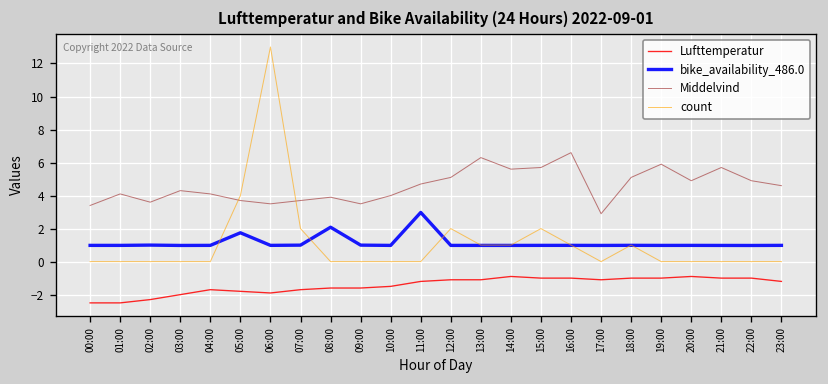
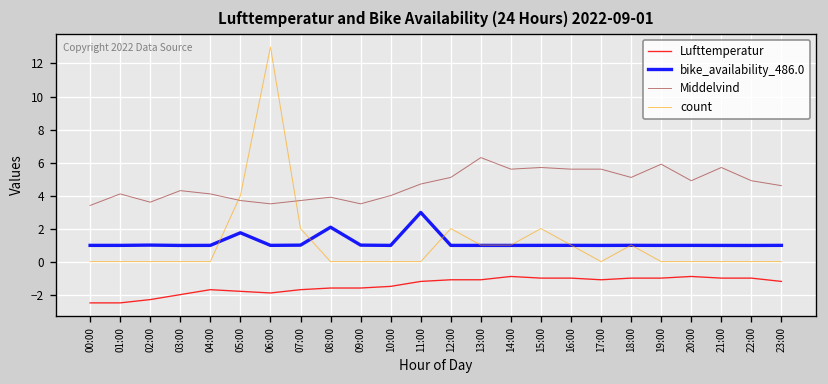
  {
    "Lufttemperatur": {
      "00:00": -2.5,
      "01:00": -2.5,
      "02:00": -2.3,
      "03:00": -2.0,
      "04:00": -1.7,
      "05:00": -1.8,
      "06:00": -1.9,
      "07:00": -1.7,
      "08:00": -1.6,
      "09:00": -1.6,
      "10:00": -1.5,
      "11:00": -1.2,
      "12:00": -1.1,
      "13:00": -1.1,
      "14:00": -0.9,
      "15:00": -1.0,
      "16:00": -1.0,
      "17:00": -1.1,
      "18:00": -1.0,
      "19:00": -1.0,
      "20:00": -0.9,
      "21:00": -1.0,
      "22:00": -1.0,
      "23:00": -1.2
    },
    "bike_availability_486.0": {
      "00:00": 1.0,
      "01:00": 1.0,
      "02:00": 1.0,
      "03:00": 1.0,
      "04:00": 1.0,
      "05:00": 1.7,
      "06:00": 1.0,
      "07:00": 1.0,
      "08:00": 2.1,
      "09:00": 1.0,
      "10:00": 1.0,
      "11:00": 3.0,
      "12:00": 1.0,
      "15:00": 1.0,
      "17:00": 1.0,
      "19:00": 1.0,
      "20:00": 1.0,
      "21:00": 1.0,
      "22:00": 1.0,
      "23:00": 1.0
    },
    "Middelvind": {
      "00:00": 3.4,
      "01:00": 4.1,
      "02:00": 3.6,
      "03:00": 4.3,
      "04:00": 4.1,
      "05:00": 3.7,
      "06:00": 3.5,
      "07:00": 3.7,
      "08:00": 3.9,
      "09:00": 3.5,
      "10:00": 4.0,
      "11:00": 4.7,
      "12:00": 5.1,
      "13:00": 6.3,
      "14:00": 5.6,
      "15:00": 5.7,
-     "16:00": 6.6,
-     "17:00": 2.9,
+     "16:00": 5.6,
+     "17:00": 5.6,
      "18:00": 5.1,
      "19:00": 5.9,
      "20:00": 4.9,
      "21:00": 5.7,
      "22:00": 4.9,
      "23:00": 4.6
    },
    "count": {
      "00:00": 0.0,
      "01:00": 0.0,
      "02:00": 0.0,
      "03:00": 0.0,
      "04:00": 0.0,
      "05:00": 4.0,
      "06:00": 13.0,
      "07:00": 2.0,
      "08:00": 0.0,
      "09:00": 0.0,
      "10:00": 0.0,
      "11:00": 0.0,
      "12:00": 2.0,
      "15:00": 2.0,
      "17:00": 0.0,
      "19:00": 0.0,
      "20:00": 0.0,
      "21:00": 0.0,
      "22:00": 0.0,
      "23:00": 0.0
    }
  }
